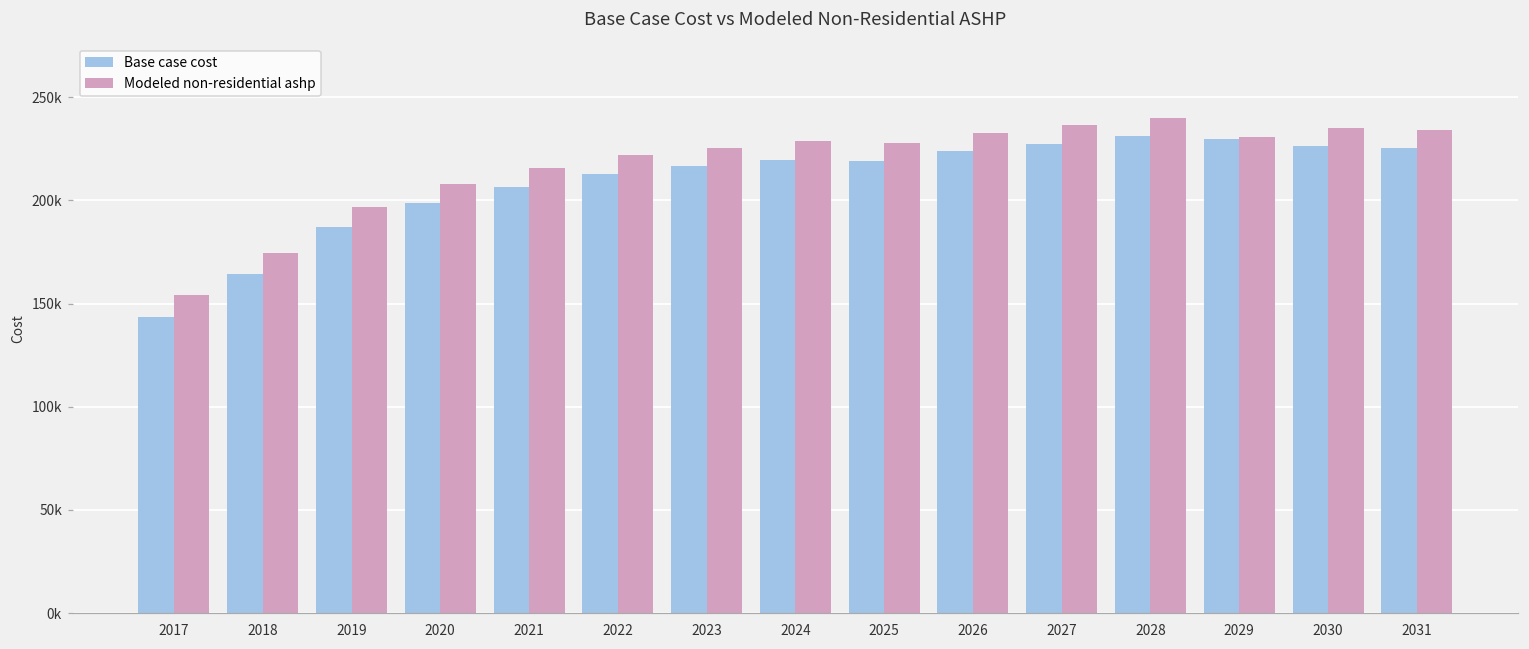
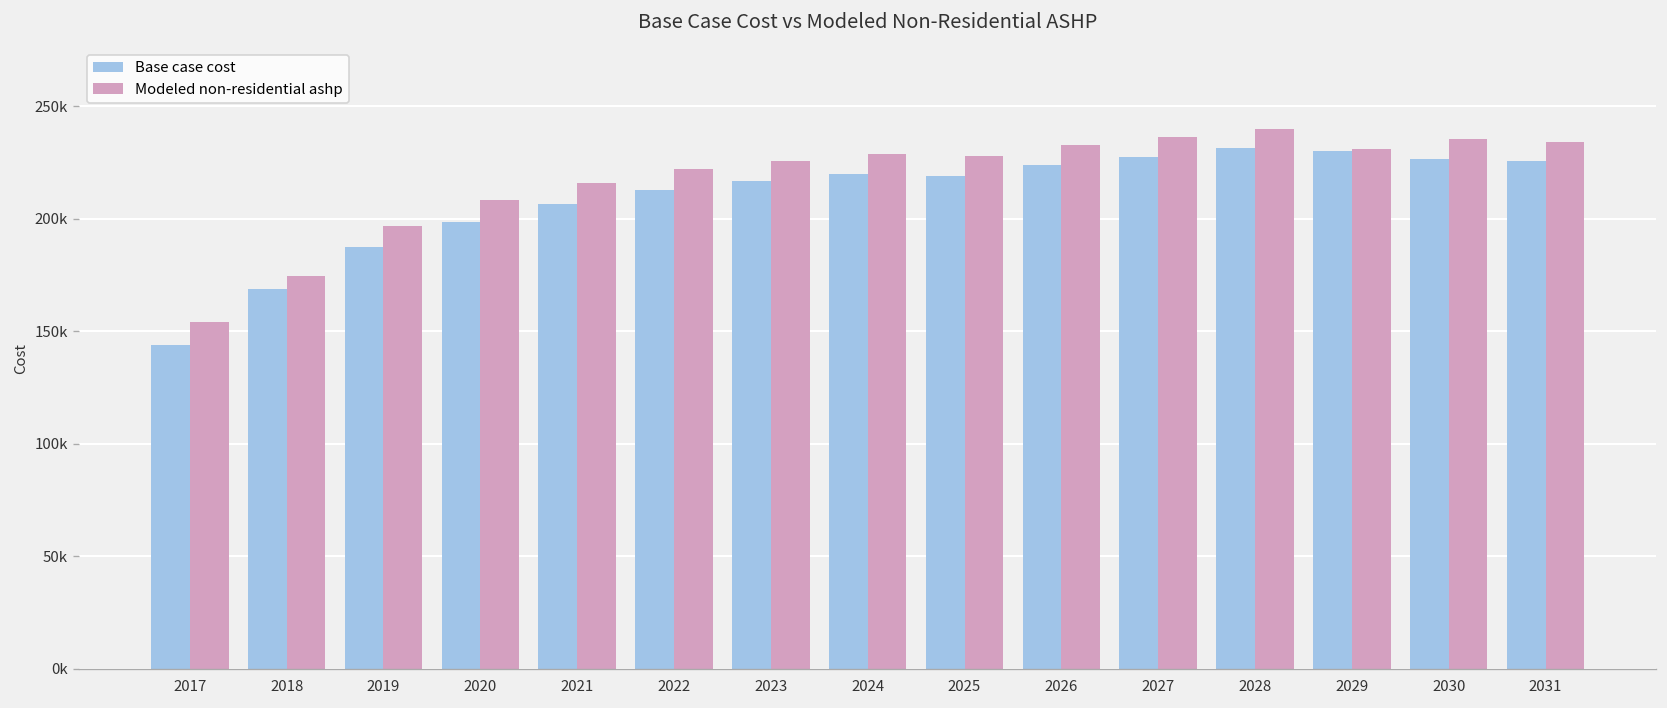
  {
    "Base case cost": {
      "2017": 144000,
-     "2018": 164000,
+     "2018": 169000,
      "2019": 187000,
      "2020": 199000,
      "2021": 206000,
      "2022": 213000,
      "2023": 217000,
      "2024": 220000,
      "2025": 219000,
      "2026": 224000,
      "2027": 228000,
      "2028": 231000,
      "2029": 230000,
      "2030": 227000,
      "2031": 225000
    },
    "Modeled non-residential ashp": {
      "2017": 154000,
      "2018": 174000,
      "2019": 197000,
      "2020": 208000,
      "2021": 216000,
      "2022": 222000,
      "2023": 226000,
      "2024": 229000,
      "2025": 228000,
      "2026": 233000,
      "2027": 236000,
      "2028": 240000,
      "2029": 231000,
      "2030": 235000,
      "2031": 234000
    }
  }
